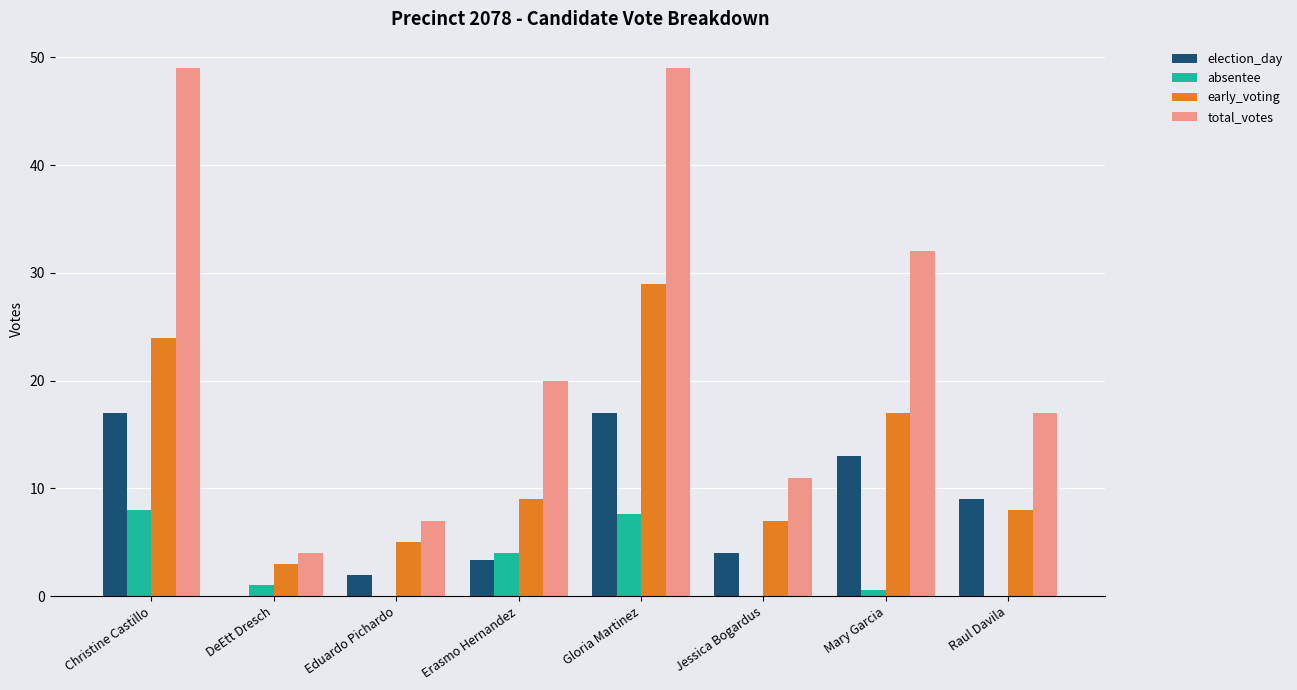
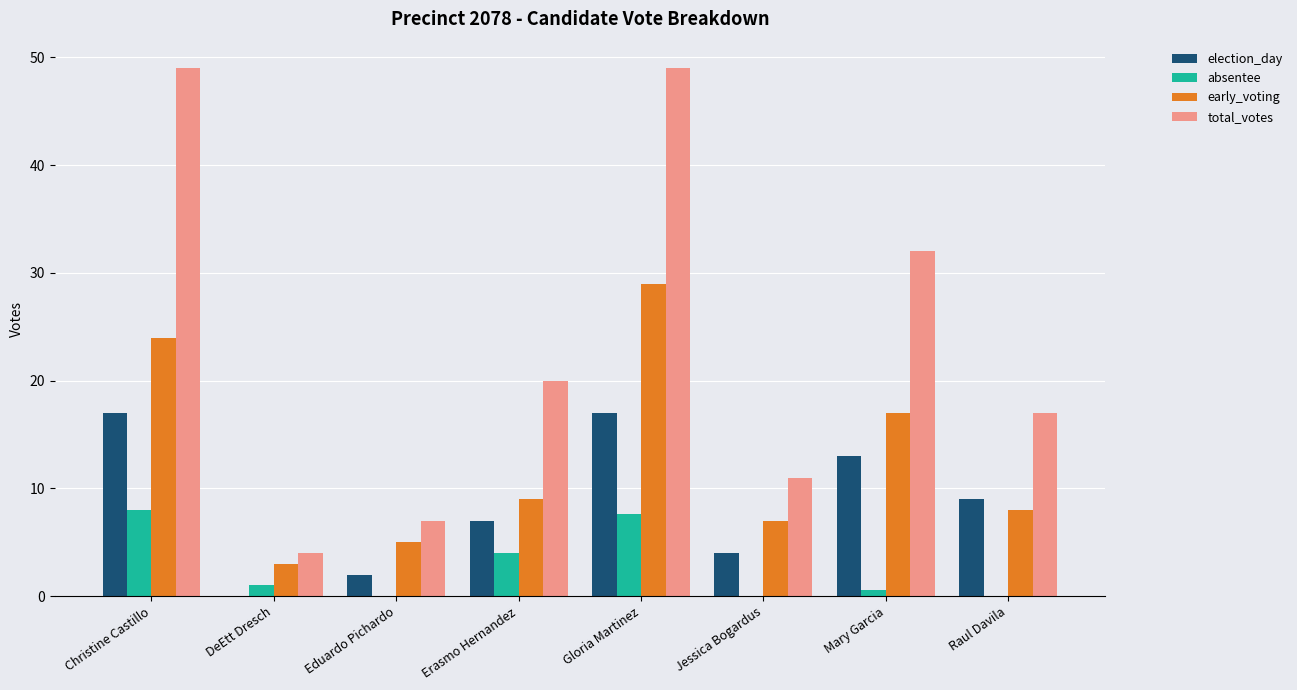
  {
    "election_day": {
      "Christine Castillo": 17.0,
      "DeEtt Dresch": 0.0,
      "Eduardo Pichardo": 2.0,
-     "Erasmo Hernandez": 3.4,
+     "Erasmo Hernandez": 7.0,
      "Gloria Martinez": 17.0,
      "Jessica Bogardus": 4.0,
      "Mary Garcia": 13.0,
      "Raul Davila": 9.0
    },
    "absentee": {
      "Christine Castillo": 8.0,
      "DeEtt Dresch": 1.0,
      "Eduardo Pichardo": 0.0,
      "Erasmo Hernandez": 4.0,
      "Gloria Martinez": 7.6,
      "Jessica Bogardus": 0.0,
      "Mary Garcia": 0.6,
      "Raul Davila": 0.0
    },
    "early_voting": {
      "Christine Castillo": 24.0,
      "DeEtt Dresch": 3.0,
      "Eduardo Pichardo": 5.0,
      "Erasmo Hernandez": 9.0,
      "Gloria Martinez": 29.0,
      "Jessica Bogardus": 7.0,
      "Mary Garcia": 17.0,
      "Raul Davila": 8.0
    },
    "total_votes": {
      "Christine Castillo": 49.0,
      "DeEtt Dresch": 4.0,
      "Eduardo Pichardo": 7.0,
      "Erasmo Hernandez": 20.0,
      "Gloria Martinez": 49.0,
      "Jessica Bogardus": 11.0,
      "Mary Garcia": 32.0,
      "Raul Davila": 17.0
    }
  }
